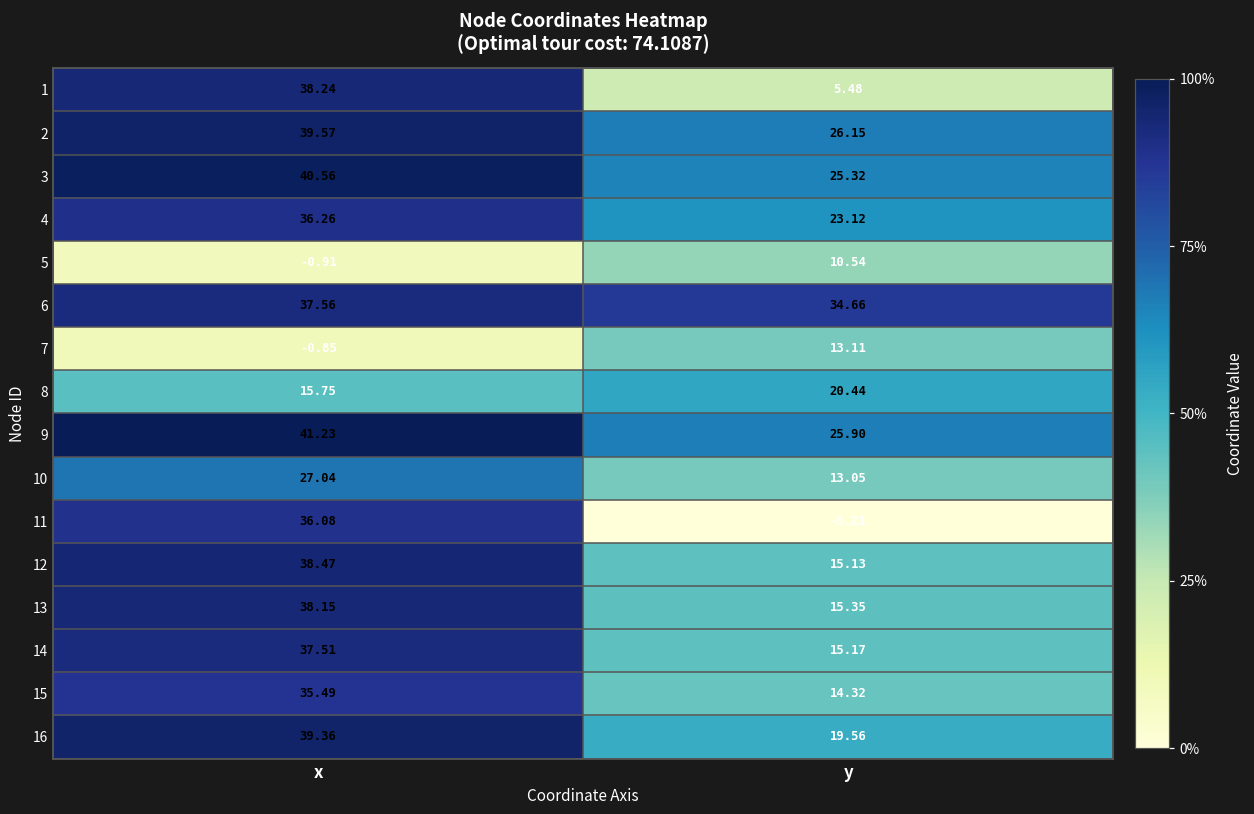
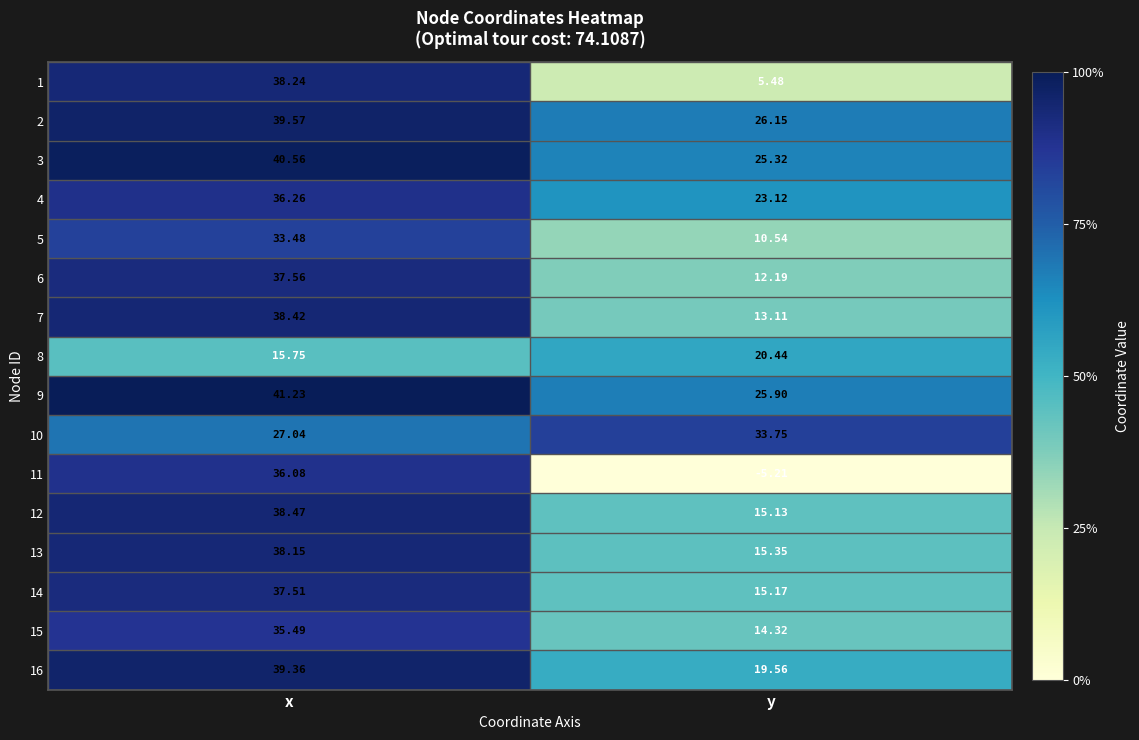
  {
    "1": {
      "x": 38.24,
      "y": 5.48
    },
    "2": {
      "x": 39.57,
      "y": 26.15
    },
    "3": {
      "x": 40.56,
      "y": 25.32
    },
    "4": {
      "x": 36.26,
      "y": 23.12
    },
    "5": {
-     "x": -0.91,
+     "x": 33.48,
      "y": 10.54
    },
    "6": {
      "x": 37.56,
-     "y": 34.66
+     "y": 12.19
    },
    "7": {
-     "x": -0.85,
+     "x": 38.42,
      "y": 13.11
    },
    "8": {
      "x": 15.75,
      "y": 20.44
    },
    "9": {
      "x": 41.23,
      "y": 25.90
    },
    "10": {
      "x": 27.04,
-     "y": 13.05
+     "y": 33.75
    },
    "11": {
      "x": 36.08
    },
    "12": {
      "x": 38.47,
      "y": 15.13
    },
    "13": {
      "x": 38.15,
      "y": 15.35
    },
    "14": {
      "x": 37.51,
      "y": 15.17
    },
    "15": {
      "x": 35.49,
      "y": 14.32
    },
    "16": {
      "x": 39.36,
      "y": 19.56
    }
  }
